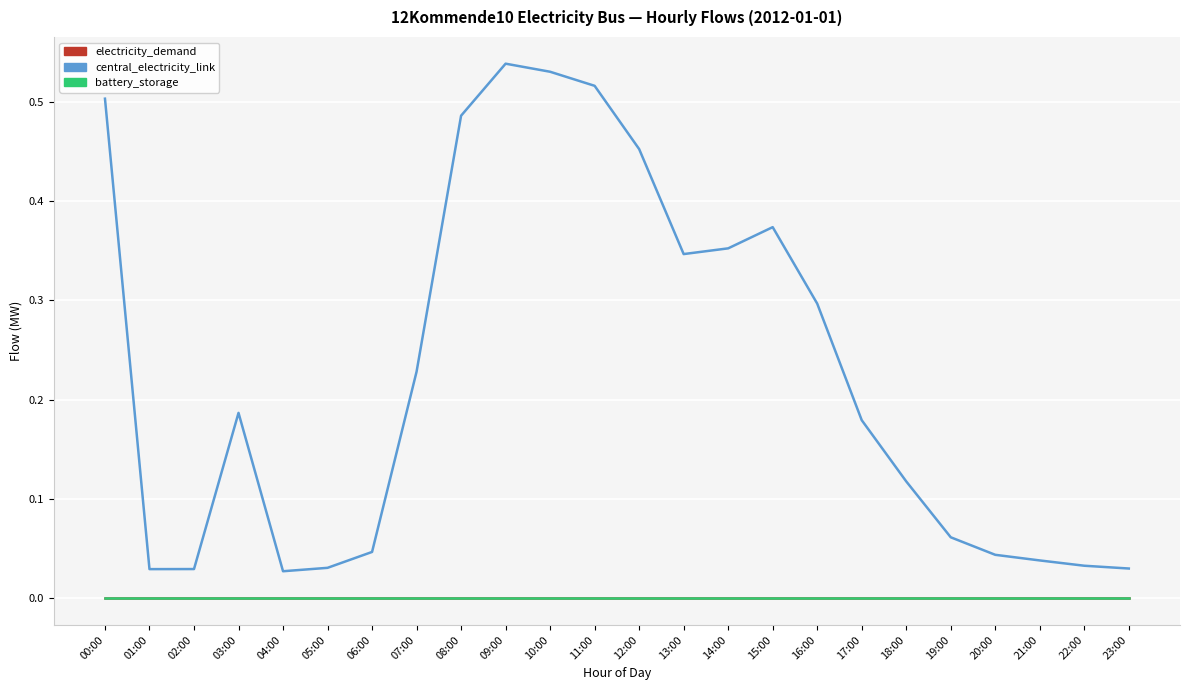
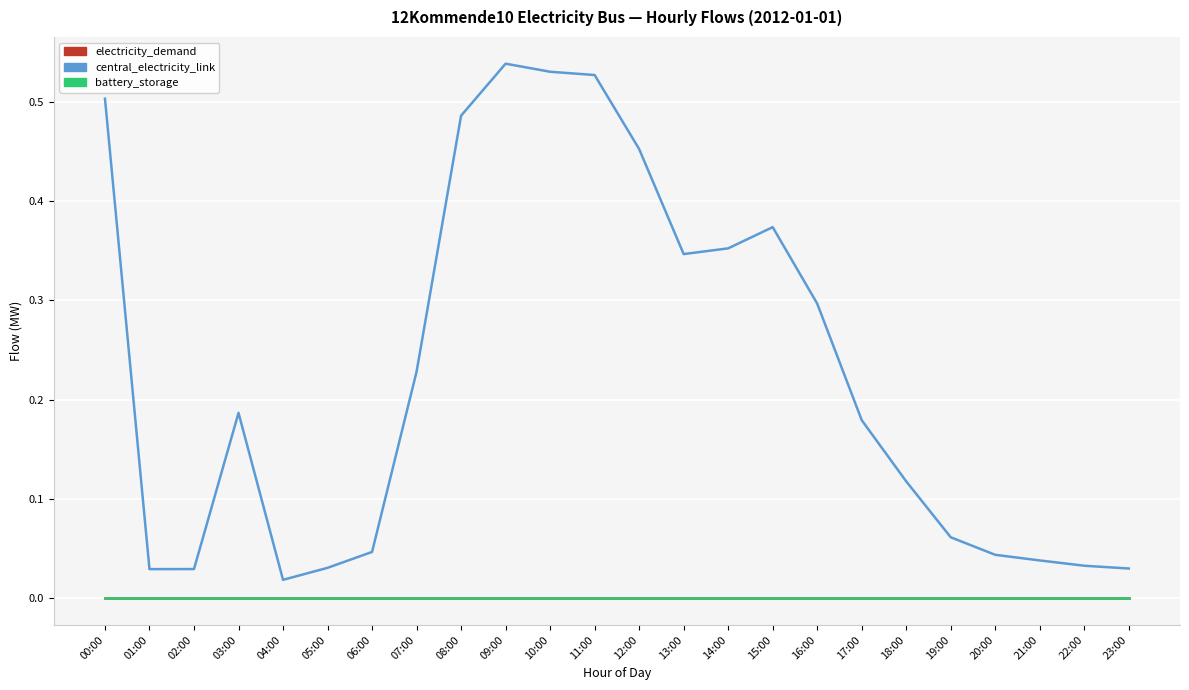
  {
    "battery_storage": {
      "00:00": 0.00,
      "01:00": 0.00,
      "02:00": 0.00,
      "03:00": 0.00,
      "04:00": 0.00,
      "05:00": 0.00,
      "06:00": 0.00,
      "07:00": 0.00,
      "08:00": 0.00,
      "09:00": 0.00,
      "10:00": 0.00,
      "11:00": 0.00,
      "12:00": 0.00,
      "13:00": 0.00,
      "14:00": 0.00,
      "15:00": 0.00,
      "16:00": 0.00,
      "17:00": 0.00,
      "18:00": 0.00,
      "19:00": 0.00,
      "20:00": 0.00,
      "21:00": 0.00,
      "22:00": 0.00,
      "23:00": 0.00
    },
    "central_electricity_link": {
      "00:00": 0.50,
      "01:00": 0.03,
      "02:00": 0.03,
      "03:00": 0.19,
-     "04:00": 0.03,
+     "04:00": 0.02,
      "05:00": 0.03,
      "06:00": 0.05,
      "07:00": 0.23,
      "08:00": 0.49,
      "09:00": 0.54,
      "10:00": 0.53,
-     "11:00": 0.52,
+     "11:00": 0.53,
      "12:00": 0.45,
      "13:00": 0.35,
      "14:00": 0.35,
      "15:00": 0.37,
      "16:00": 0.30,
      "17:00": 0.18,
      "18:00": 0.12,
      "19:00": 0.06,
      "20:00": 0.04,
      "21:00": 0.04,
      "22:00": 0.03,
      "23:00": 0.03
    }
  }
